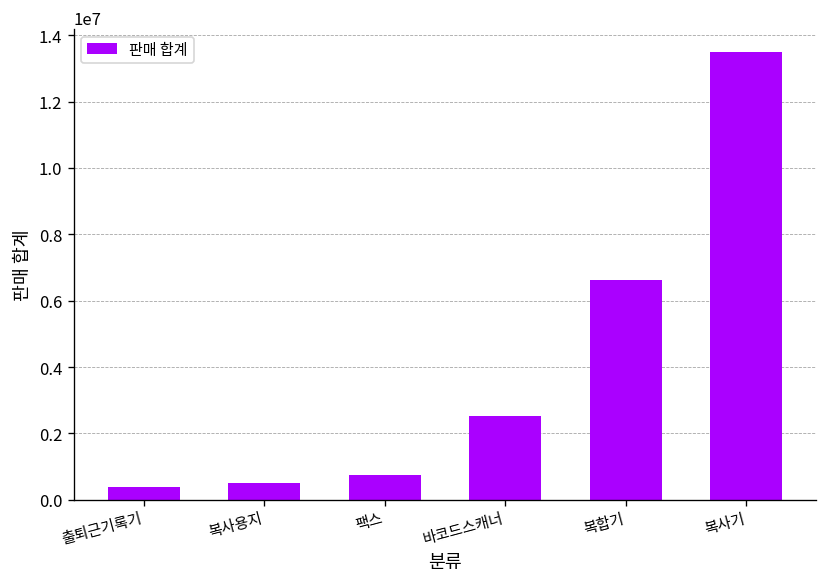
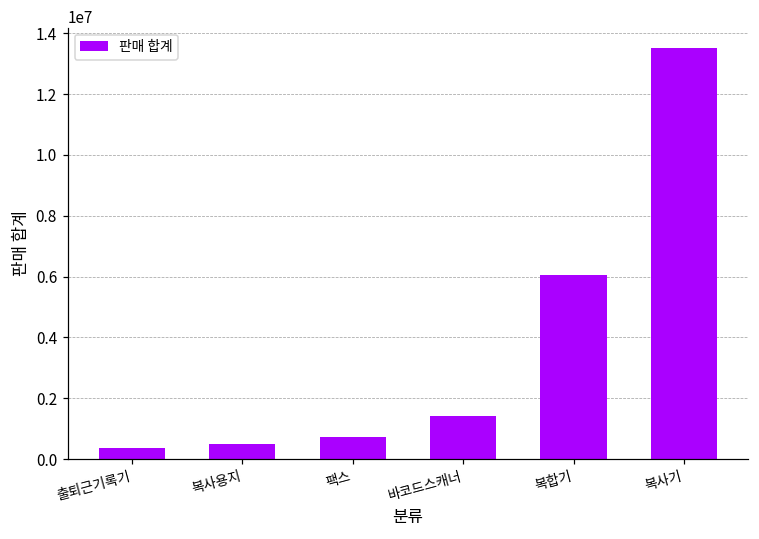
  {
    "출퇴근기록기": 400000,
    "복사용지": 500000,
    "팩스": 700000,
-   "바코드스캐너": 2500000,
-   "복합기": 6600000,
+   "바코드스캐너": 1400000,
+   "복합기": 6100000,
    "복사기": 13500000
  }
